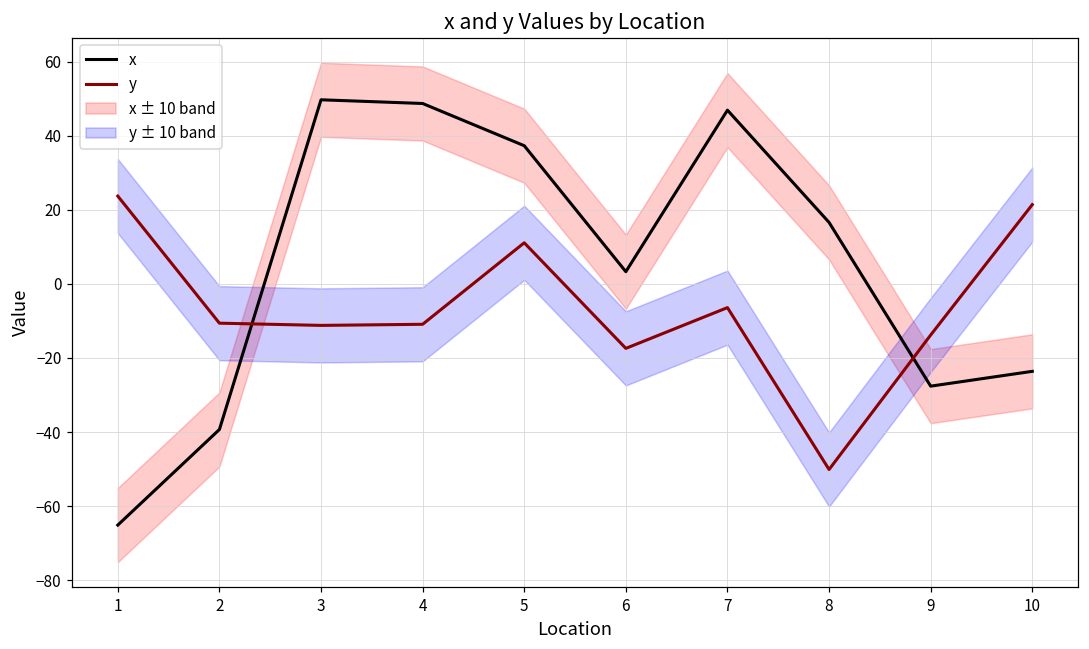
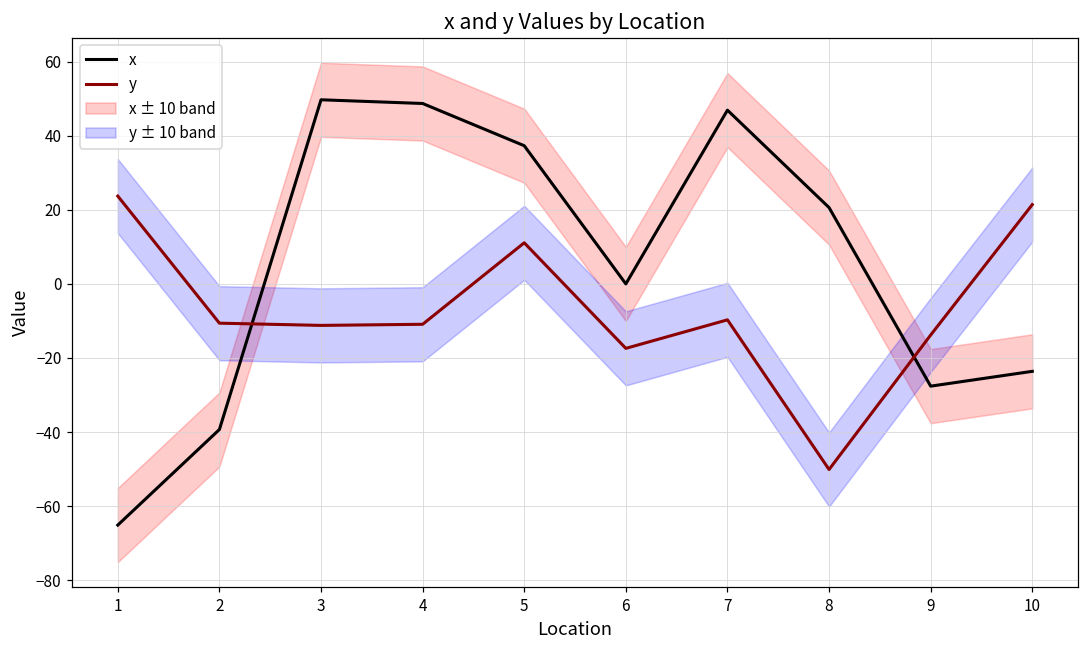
  {
    "x": {
      "1": -65,
      "2": -39,
      "3": 50,
      "4": 49,
      "5": 37,
-     "6": 3,
+     "6": 0,
      "7": 47,
-     "8": 17,
+     "8": 21,
      "9": -28,
      "10": -24
    },
    "y": {
      "1": 24,
      "2": -11,
      "3": -11,
      "4": -11,
      "5": 11,
      "6": -17,
-     "7": -6,
+     "7": -10,
      "8": -50,
      "9": -14,
      "10": 21
    }
  }
